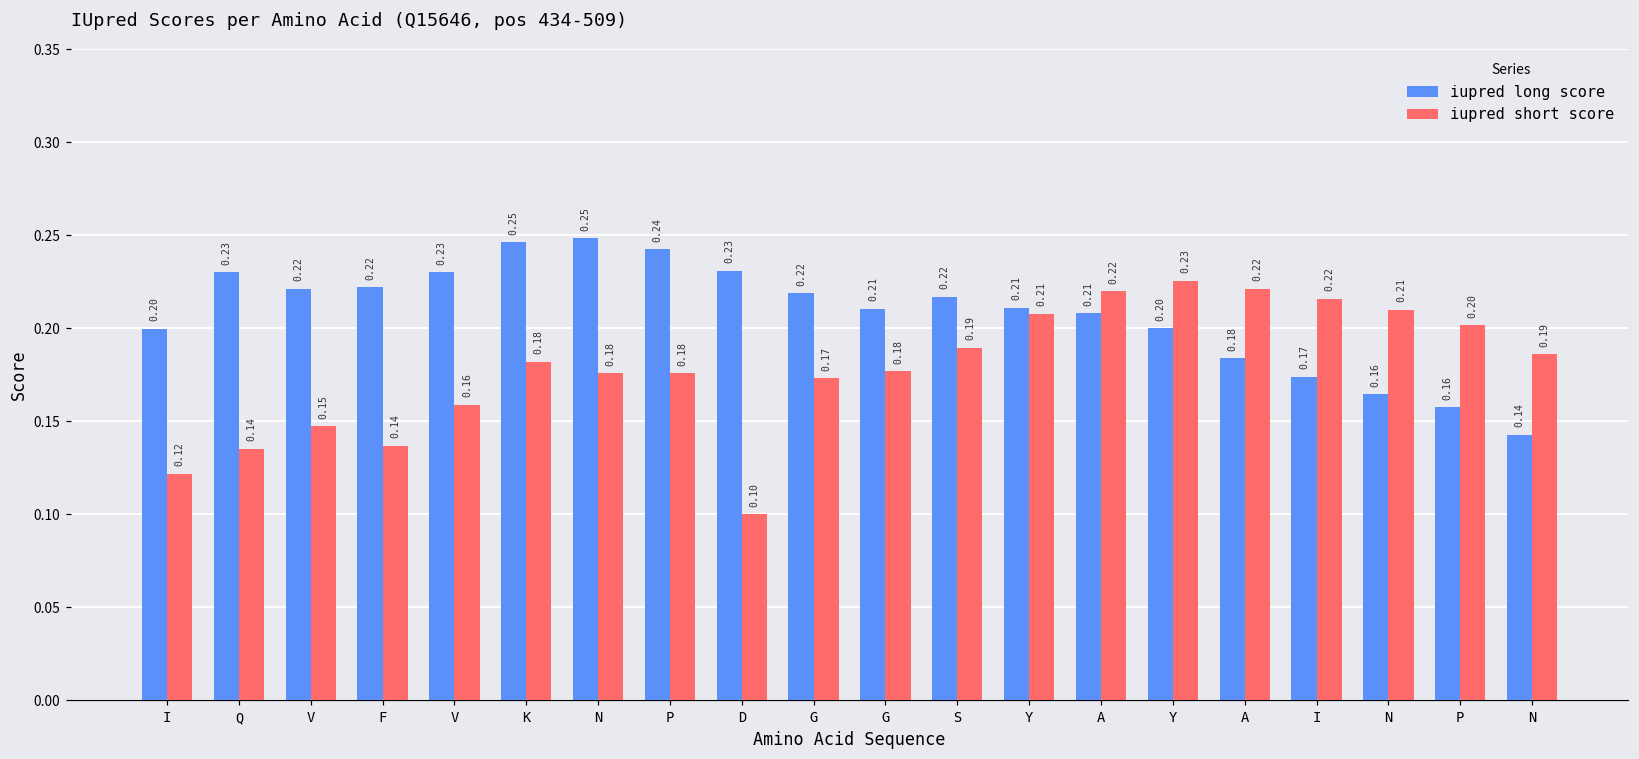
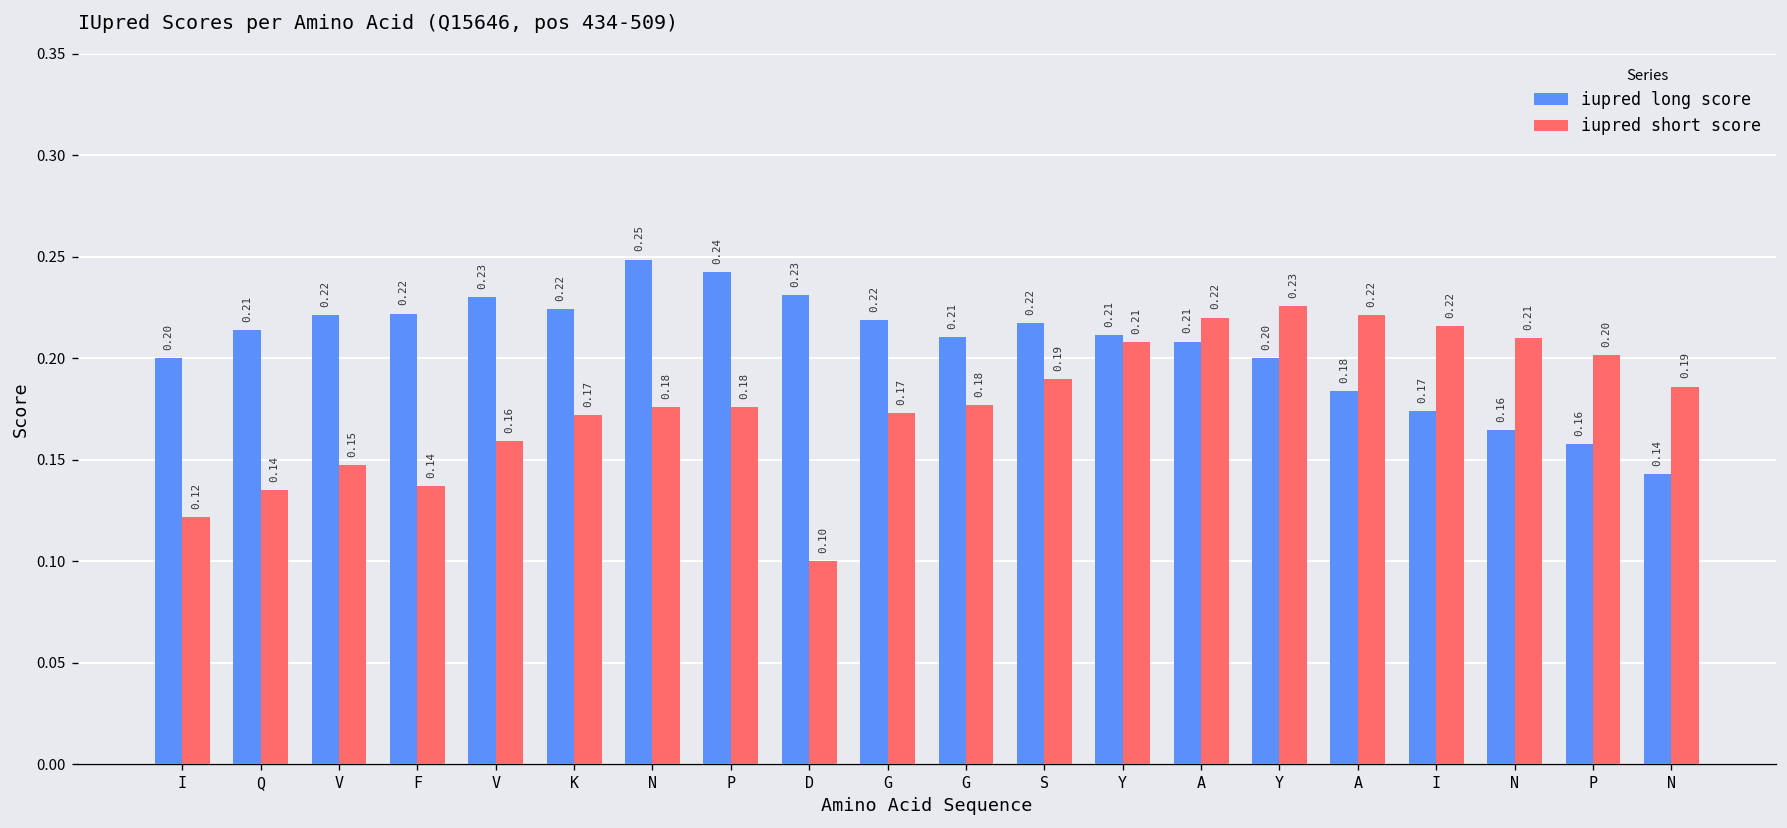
  {
    "iupred long score": {
-     "Q": 0.23,
+     "Q": 0.21,
      "F": 0.22,
-     "K": 0.25,
+     "K": 0.22,
      "D": 0.23,
      "S": 0.22
    },
    "iupred short score": {
      "Q": 0.14,
      "F": 0.14,
-     "K": 0.18,
+     "K": 0.17,
      "D": 0.10,
      "S": 0.19
    }
  }
